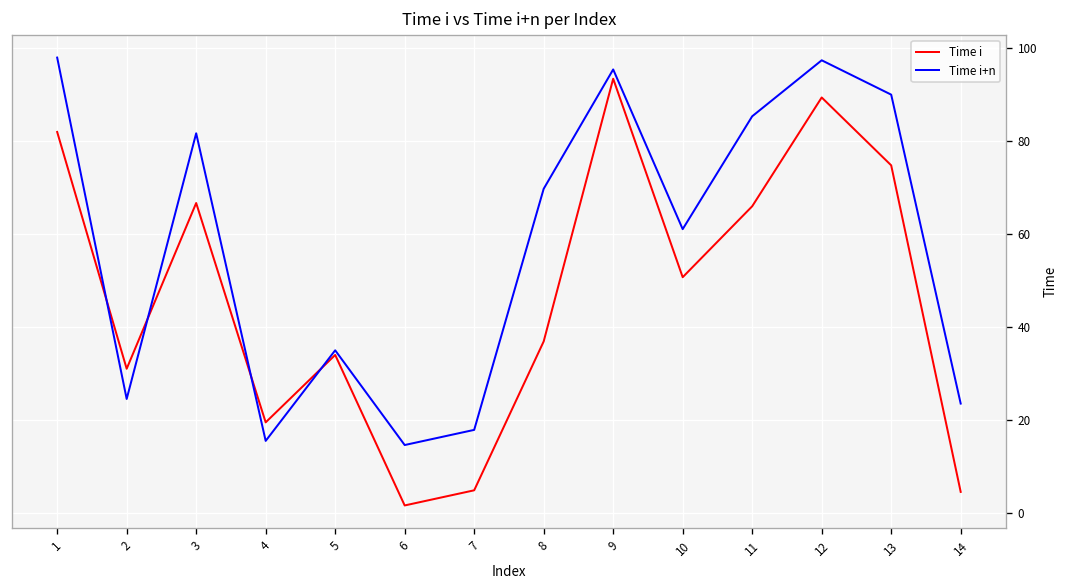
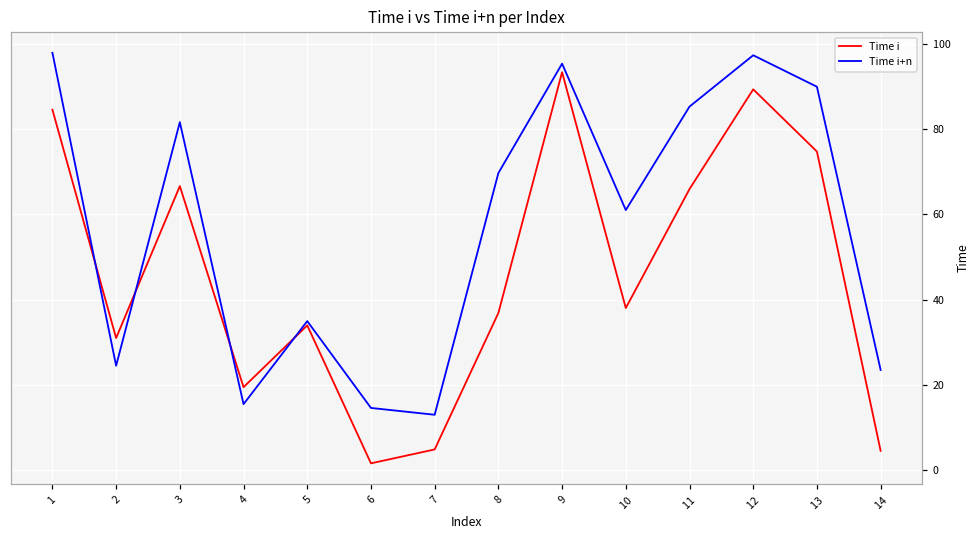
  {
    "Time i": {
-     "1": 82,
+     "1": 85,
      "2": 31,
      "3": 67,
      "4": 19,
      "5": 34,
      "6": 2,
      "7": 5,
      "8": 37,
      "9": 93,
-     "10": 51,
+     "10": 38,
      "11": 66,
      "12": 89,
      "13": 75,
      "14": 5
    },
    "Time i+n": {
      "1": 98,
      "2": 25,
      "3": 82,
      "4": 15,
      "5": 35,
      "6": 15,
-     "7": 18,
+     "7": 13,
      "8": 70,
      "9": 95,
      "10": 61,
      "11": 85,
      "12": 97,
      "13": 90,
      "14": 24
    }
  }
